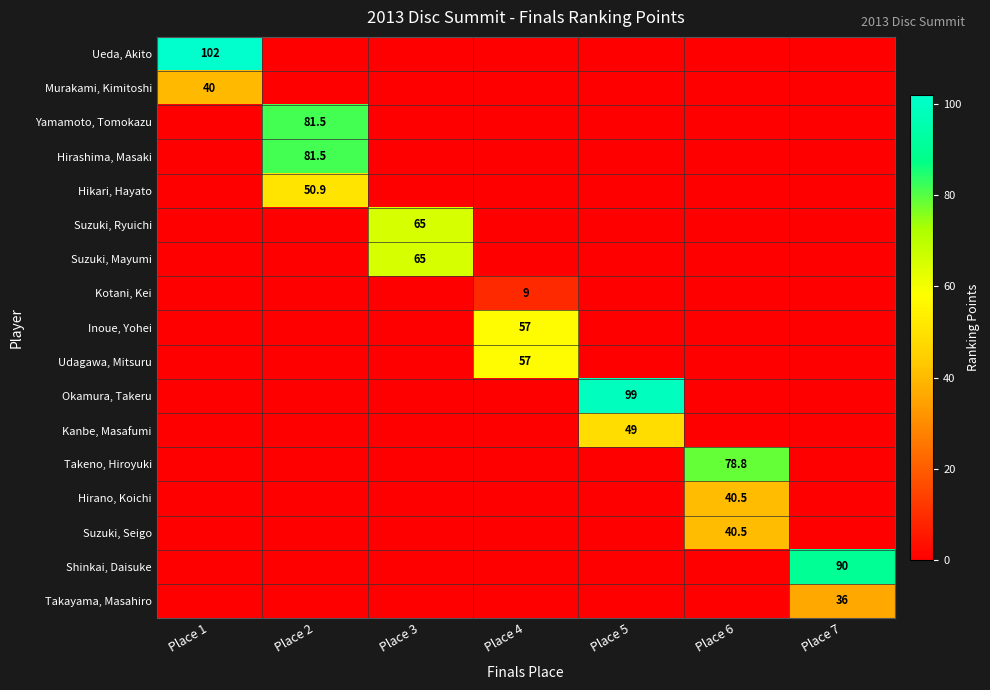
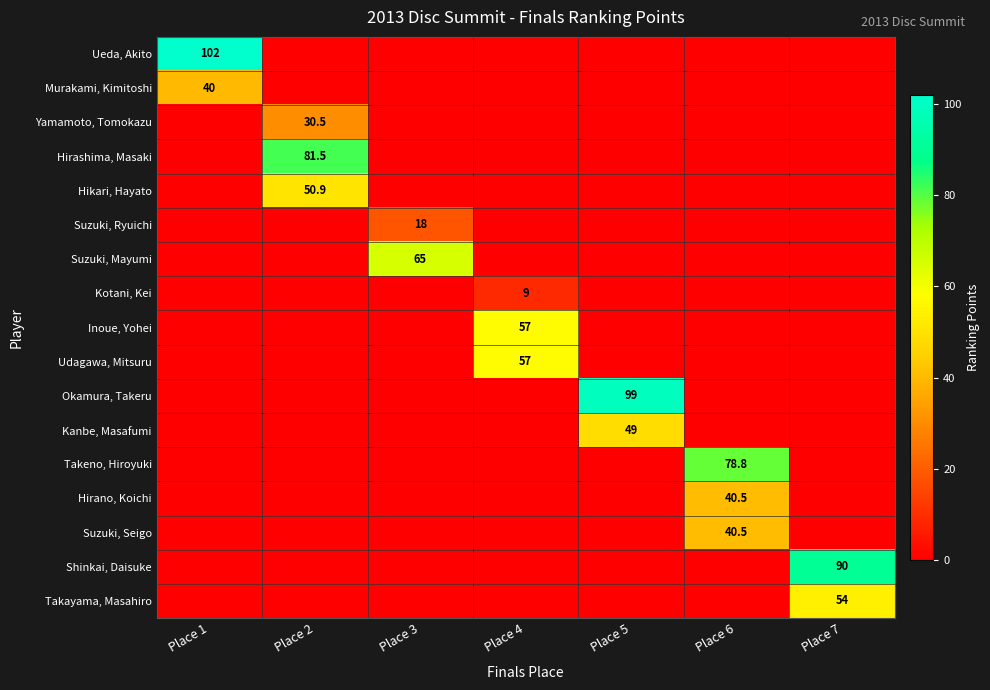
  {
    "Ueda, Akito": {
      "Place 1": 102
    },
    "Murakami, Kimitoshi": {
      "Place 1": 40
    },
    "Yamamoto, Tomokazu": {
-     "Place 2": 81.5
+     "Place 2": 30.5
    },
    "Hirashima, Masaki": {
      "Place 2": 81.5
    },
    "Hikari, Hayato": {
      "Place 2": 50.9
    },
    "Suzuki, Ryuichi": {
-     "Place 3": 65
+     "Place 3": 18
    },
    "Suzuki, Mayumi": {
      "Place 3": 65
    },
    "Kotani, Kei": {
      "Place 4": 9
    },
    "Inoue, Yohei": {
      "Place 4": 57
    },
    "Udagawa, Mitsuru": {
      "Place 4": 57
    },
    "Okamura, Takeru": {
      "Place 5": 99
    },
    "Kanbe, Masafumi": {
      "Place 5": 49
    },
    "Takeno, Hiroyuki": {
      "Place 6": 78.8
    },
    "Hirano, Koichi": {
      "Place 6": 40.5
    },
    "Suzuki, Seigo": {
      "Place 6": 40.5
    },
    "Shinkai, Daisuke": {
      "Place 7": 90
    },
    "Takayama, Masahiro": {
-     "Place 7": 36
+     "Place 7": 54
    }
  }
